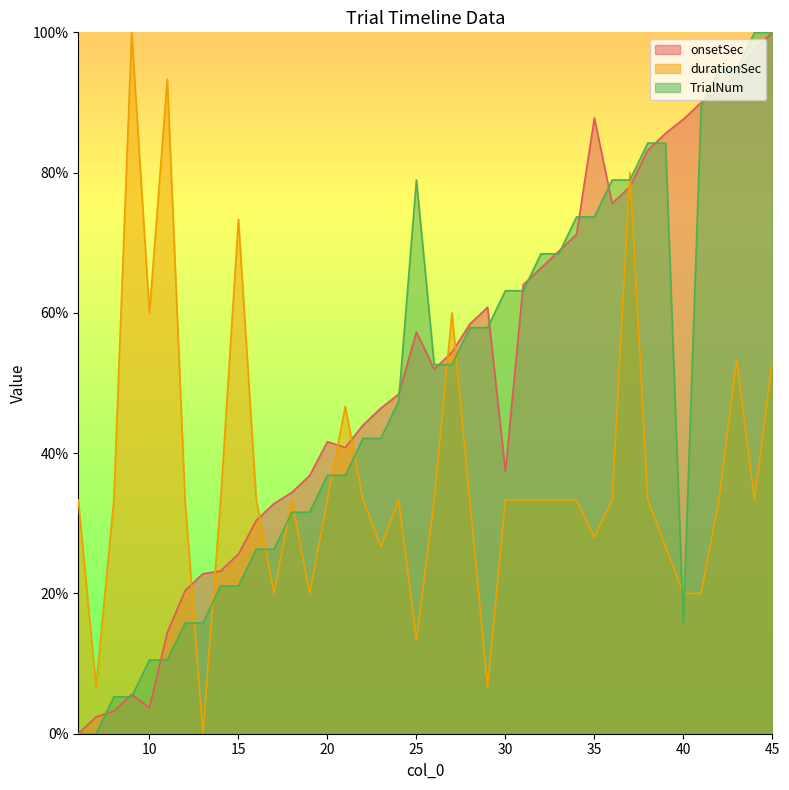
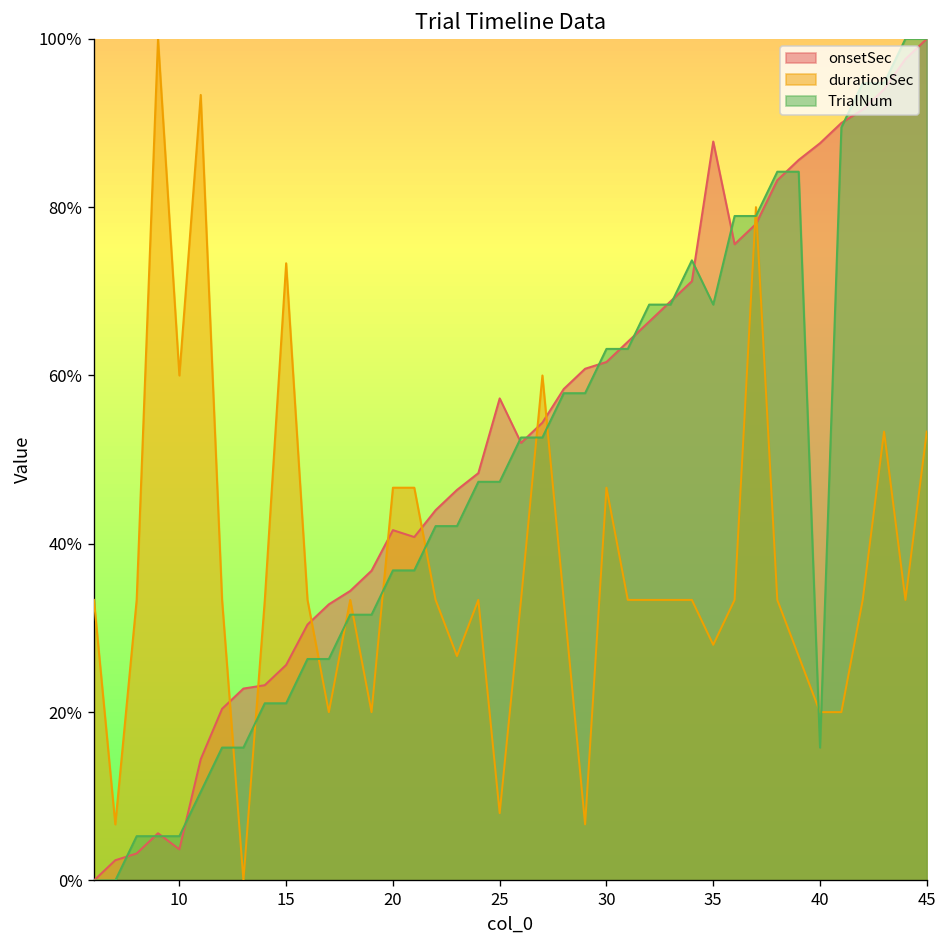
  {
    "onsetSec": {
      "10": "4%",
      "15": "26%",
      "20": "42%",
      "25": "57%",
-     "30": "37%",
+     "30": "62%",
      "35": "88%",
      "40": "88%"
    },
    "durationSec": {
      "10": "60%",
      "15": "73%",
-     "20": "33%",
-     "25": "13%",
-     "30": "33%",
+     "20": "47%",
+     "25": "8%",
+     "30": "47%",
      "35": "28%",
      "40": "20%",
      "45": "53%"
    },
    "TrialNum": {
-     "10": "11%",
+     "10": "5%",
      "15": "21%",
      "20": "37%",
-     "25": "79%",
+     "25": "47%",
      "30": "63%",
-     "35": "74%",
+     "35": "68%",
      "40": "16%"
    }
  }
